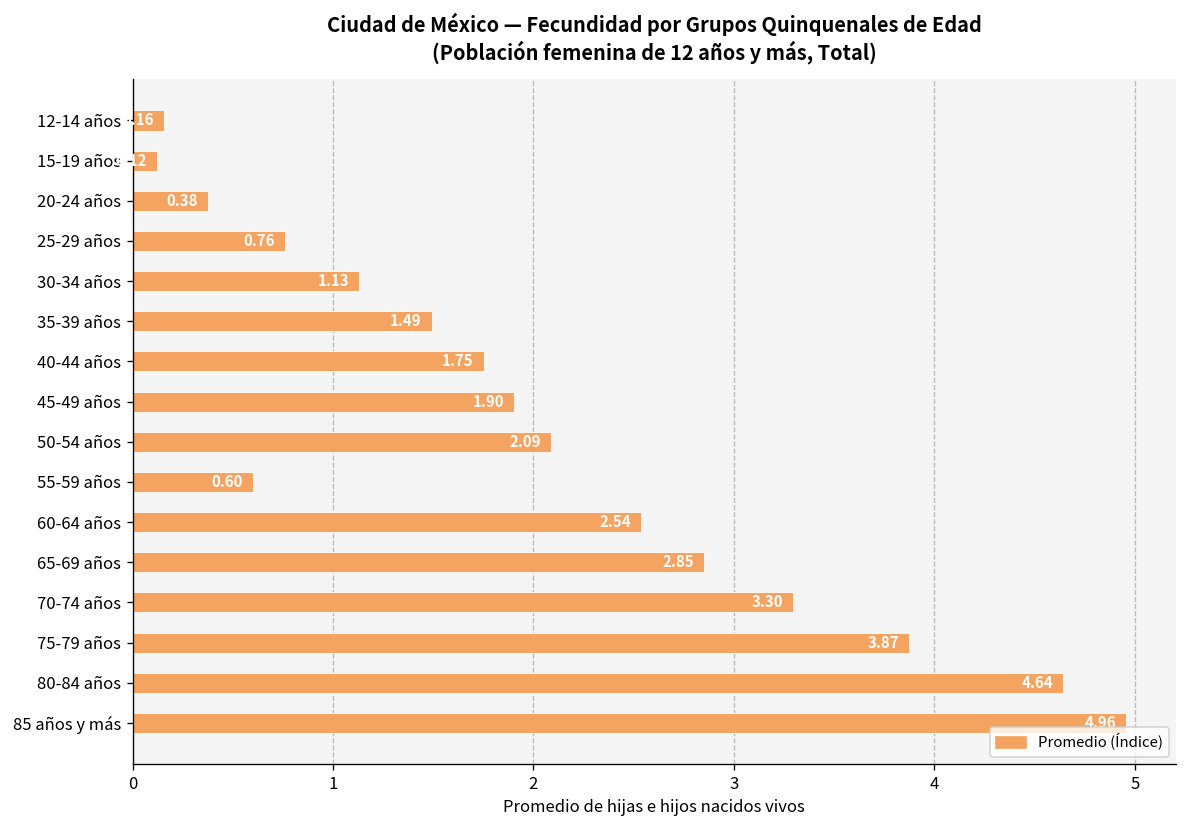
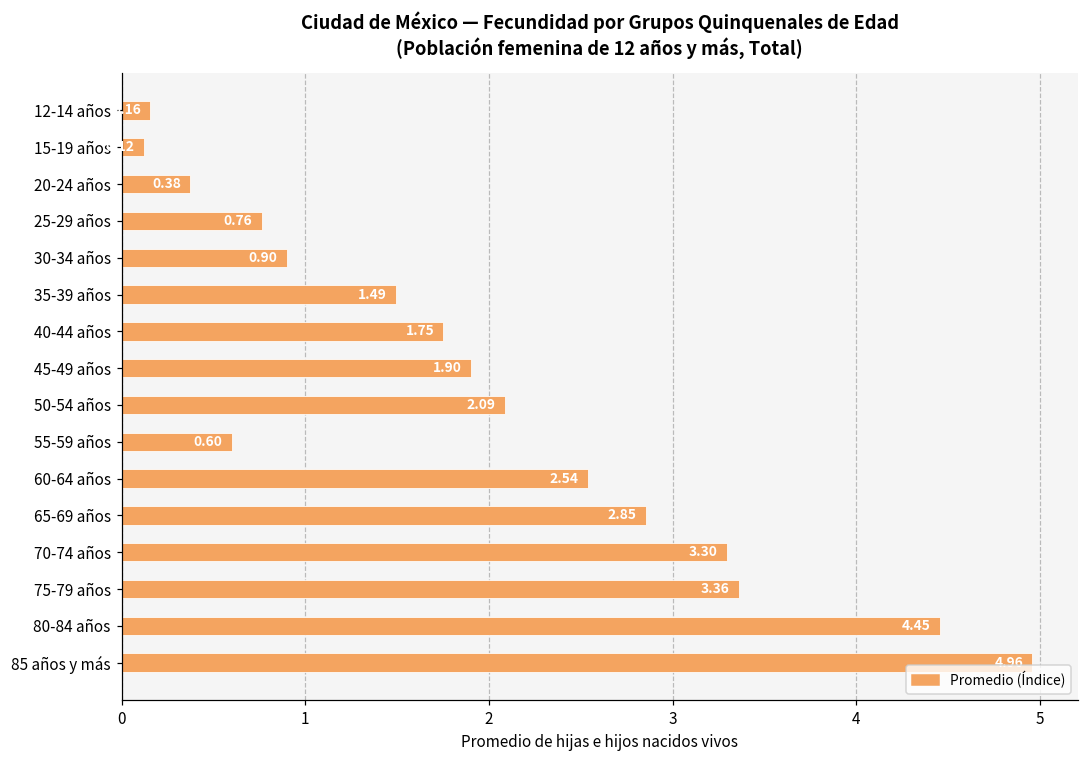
  {
    "12-14 años": 0.16,
    "20-24 años": 0.38,
    "25-29 años": 0.76,
-   "30-34 años": 1.13,
+   "30-34 años": 0.90,
    "35-39 años": 1.49,
    "40-44 años": 1.75,
    "45-49 años": 1.90,
    "50-54 años": 2.09,
    "55-59 años": 0.60,
    "60-64 años": 2.54,
    "65-69 años": 2.85,
    "70-74 años": 3.30,
-   "75-79 años": 3.87,
-   "80-84 años": 4.64
+   "75-79 años": 3.36,
+   "80-84 años": 4.45
  }
